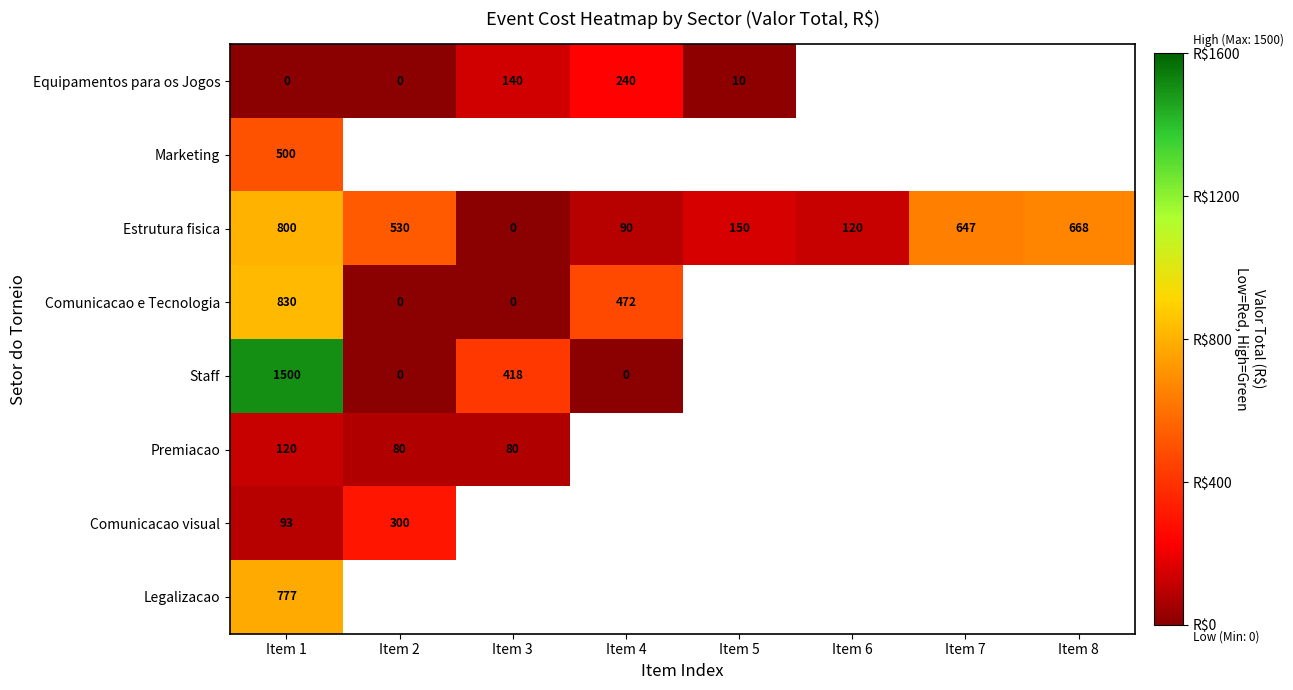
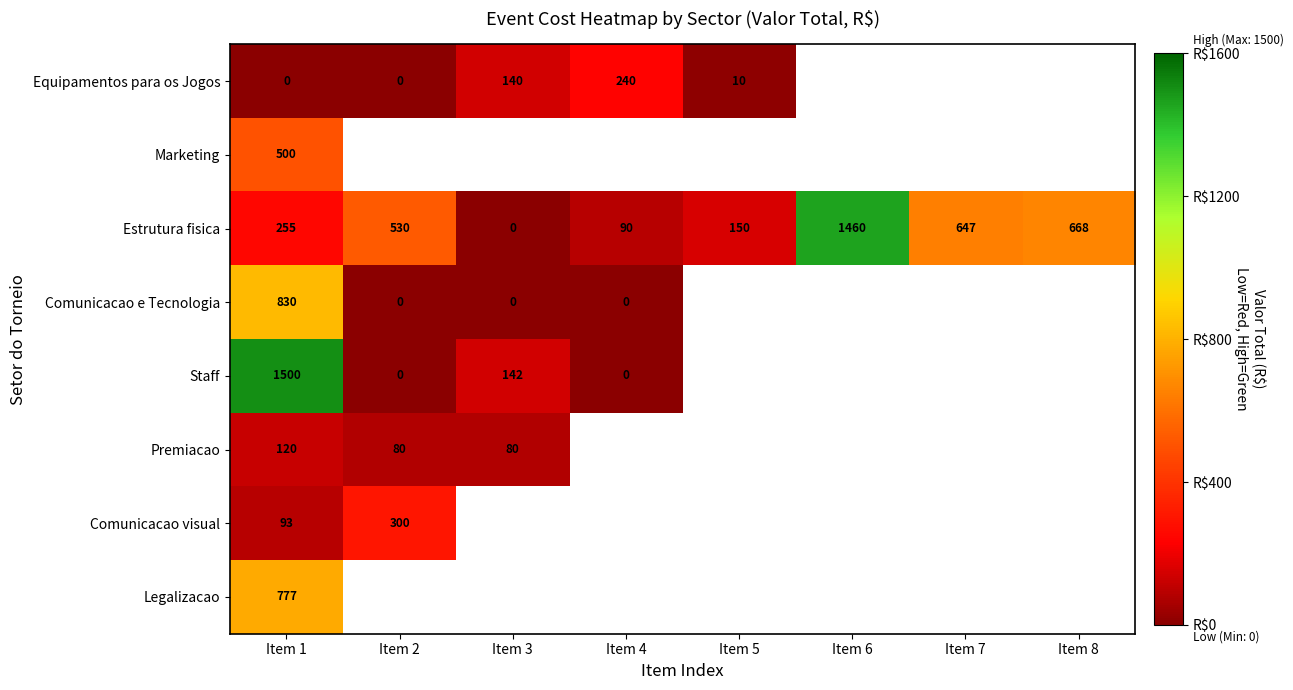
  {
    "Equipamentos para os Jogos": {
      "Item 1": 0,
      "Item 2": 0,
      "Item 3": 140,
      "Item 4": 240,
      "Item 5": 10
    },
    "Marketing": {
      "Item 1": 500
    },
    "Estrutura fisica": {
-     "Item 1": 800,
+     "Item 1": 255,
      "Item 2": 530,
      "Item 3": 0,
      "Item 4": 90,
      "Item 5": 150,
-     "Item 6": 120,
+     "Item 6": 1460,
      "Item 7": 647,
      "Item 8": 668
    },
    "Comunicacao e Tecnologia": {
      "Item 1": 830,
      "Item 2": 0,
      "Item 3": 0,
-     "Item 4": 472
+     "Item 4": 0
    },
    "Staff": {
      "Item 1": 1500,
      "Item 2": 0,
-     "Item 3": 418,
+     "Item 3": 142,
      "Item 4": 0
    },
    "Premiacao": {
      "Item 1": 120,
      "Item 2": 80,
      "Item 3": 80
    },
    "Comunicacao visual": {
      "Item 1": 93,
      "Item 2": 300
    },
    "Legalizacao": {
      "Item 1": 777
    }
  }
